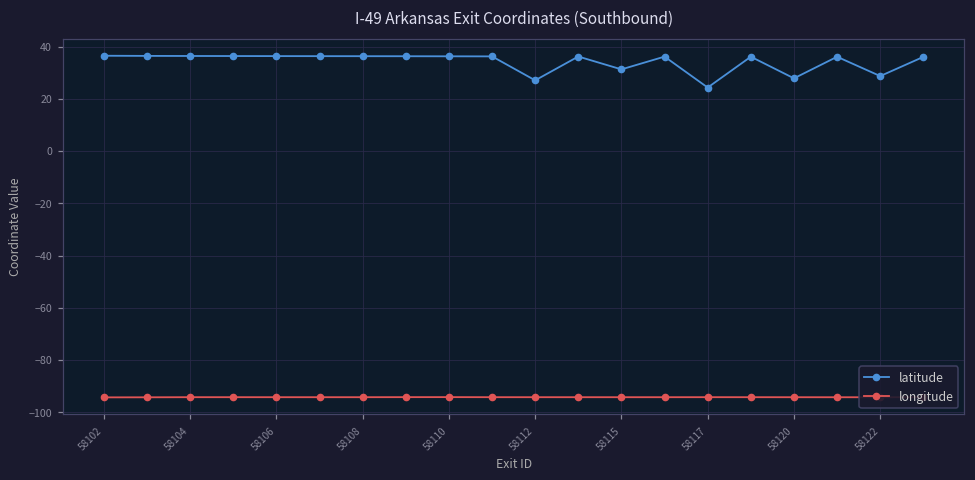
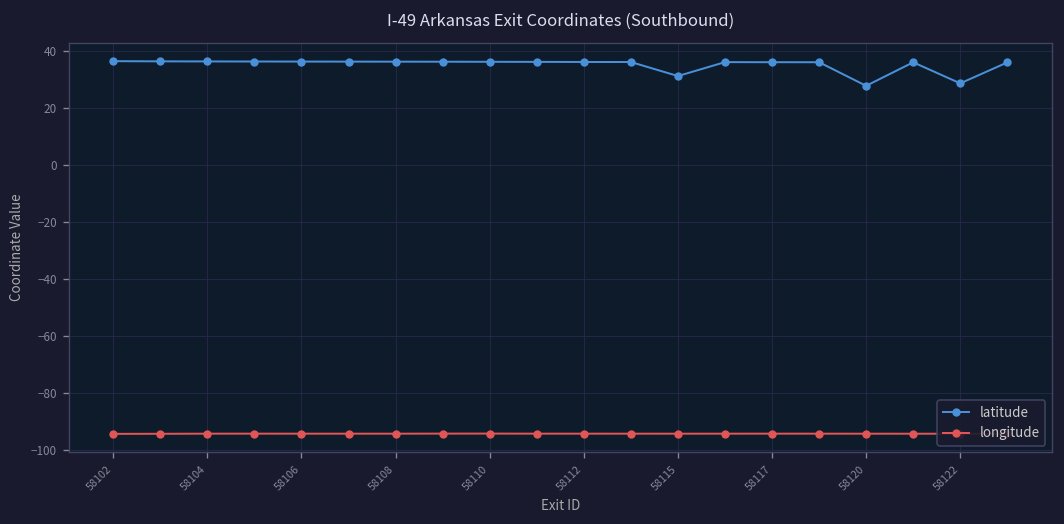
  {
    "latitude": {
      "58102": 36,
      "58104": 36,
      "58106": 36,
      "58108": 36,
      "58110": 36,
-     "58112": 27,
+     "58112": 36,
      "58115": 31,
-     "58117": 24,
+     "58117": 36,
      "58120": 28,
      "58122": 29
    },
    "longitude": {
      "58102": -94,
      "58104": -94,
      "58106": -94,
      "58108": -94,
      "58110": -94,
      "58112": -94,
      "58115": -94,
      "58117": -94,
      "58120": -94
    }
  }
